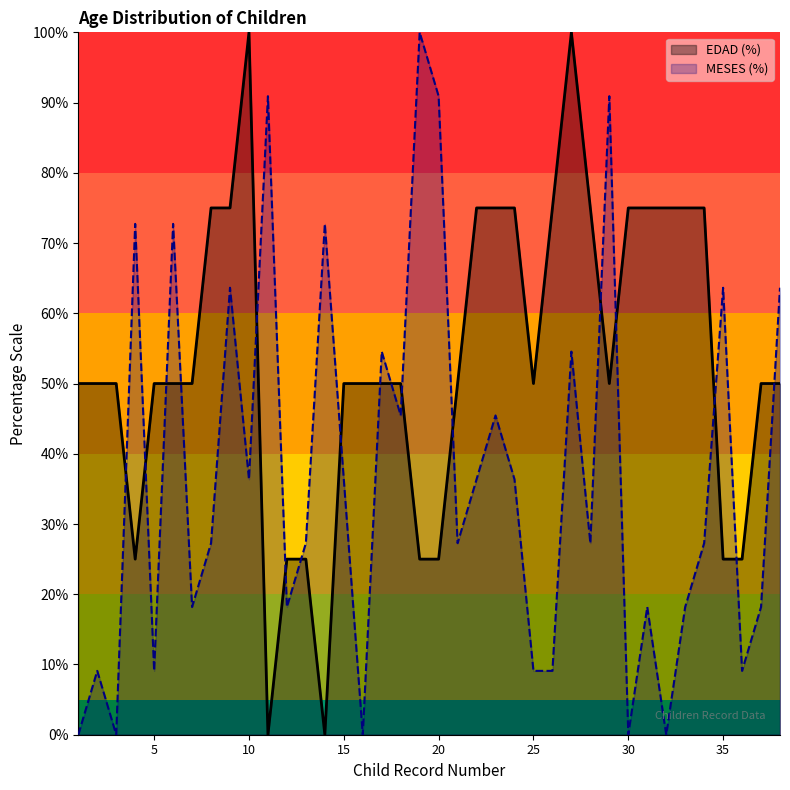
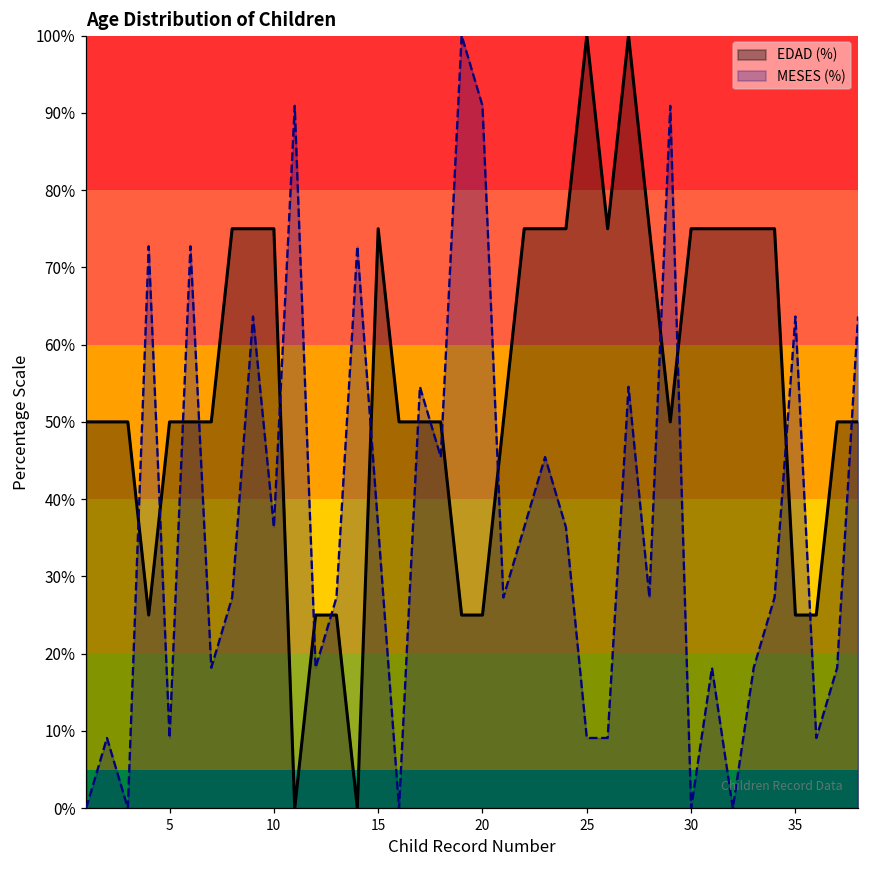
  {
    "EDAD (%)": {
      "5": "50%",
-     "10": "100%",
-     "15": "50%",
+     "10": "75%",
+     "15": "75%",
      "20": "25%",
-     "25": "50%",
+     "25": "100%",
      "30": "75%",
      "35": "25%"
    },
    "MESES (%)": {
      "5": "9%",
      "10": "36%",
      "15": "36%",
      "20": "91%",
      "25": "9%",
      "30": "0%",
      "35": "64%"
    }
  }
